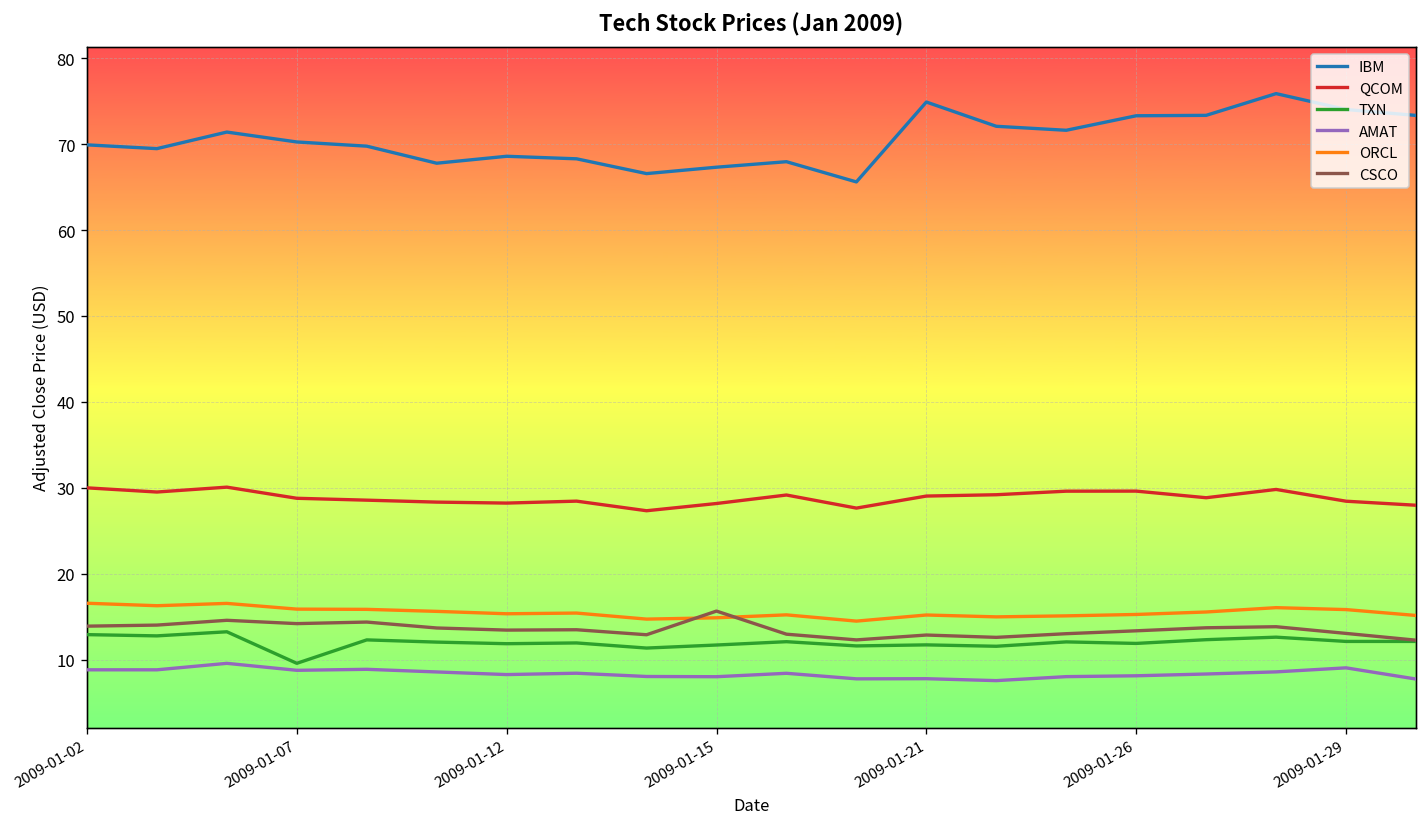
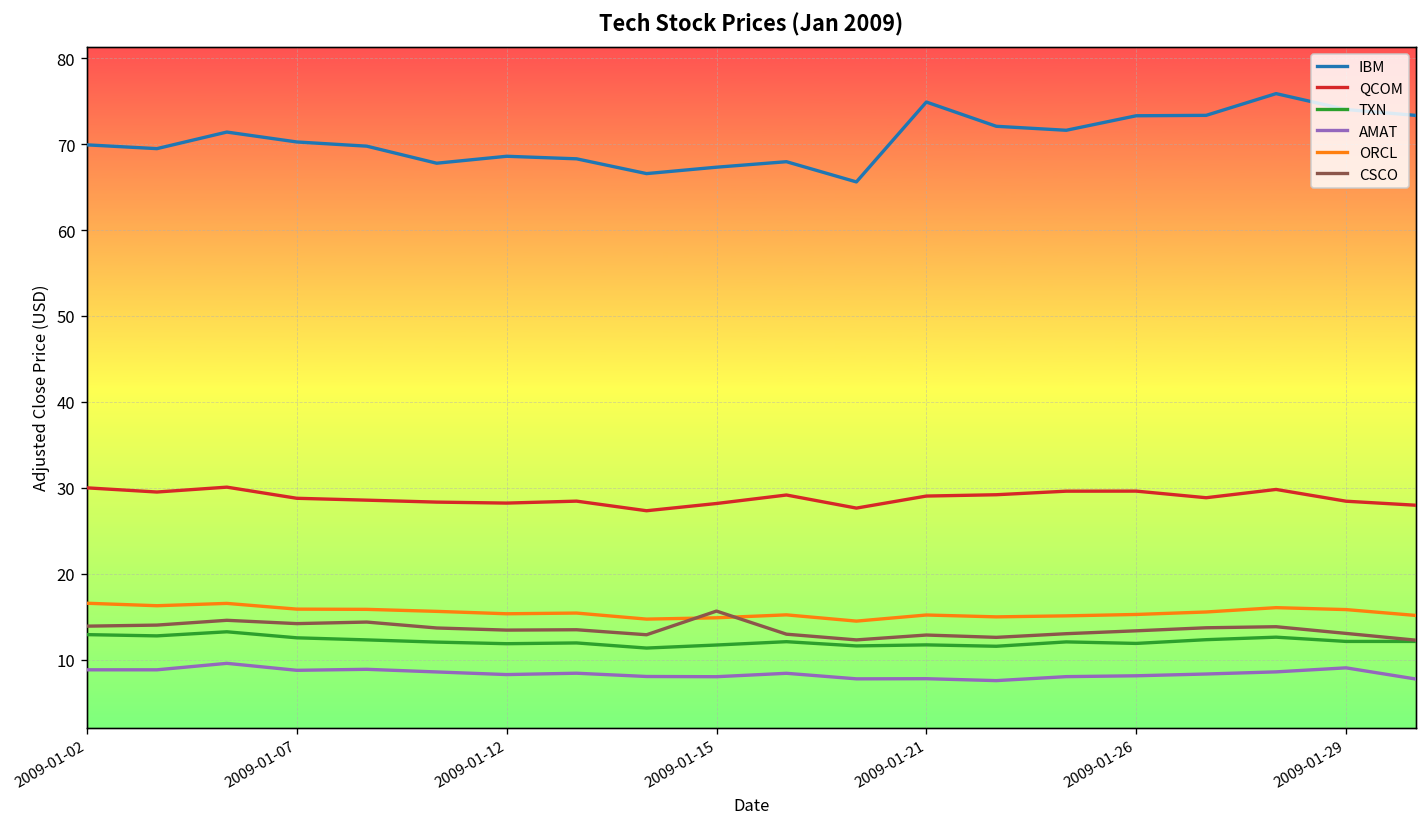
  {
    "IBM": {
      "2009-01-02": 70,
      "2009-01-07": 70,
      "2009-01-12": 69,
      "2009-01-15": 67,
      "2009-01-21": 75,
      "2009-01-26": 73
    },
    "QCOM": {
      "2009-01-02": 30,
      "2009-01-07": 29,
      "2009-01-12": 28,
      "2009-01-15": 28,
      "2009-01-21": 29,
      "2009-01-26": 30,
      "2009-01-29": 28
    },
    "TXN": {
      "2009-01-02": 13,
-     "2009-01-07": 10,
+     "2009-01-07": 13,
      "2009-01-12": 12,
      "2009-01-15": 12,
      "2009-01-21": 12,
      "2009-01-26": 12,
      "2009-01-29": 12
    },
    "AMAT": {
      "2009-01-02": 9,
      "2009-01-07": 9,
      "2009-01-12": 8,
      "2009-01-15": 8,
      "2009-01-21": 8,
      "2009-01-26": 8,
      "2009-01-29": 9
    },
    "ORCL": {
      "2009-01-02": 17,
      "2009-01-07": 16,
      "2009-01-12": 15,
      "2009-01-15": 15,
      "2009-01-21": 15,
      "2009-01-26": 15,
      "2009-01-29": 16
    },
    "CSCO": {
      "2009-01-02": 14,
      "2009-01-07": 14,
      "2009-01-12": 13,
      "2009-01-15": 16,
      "2009-01-21": 13,
      "2009-01-26": 13,
      "2009-01-29": 13
    }
  }
